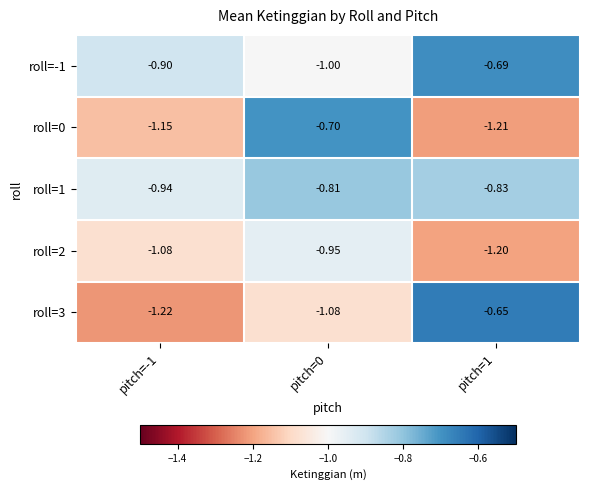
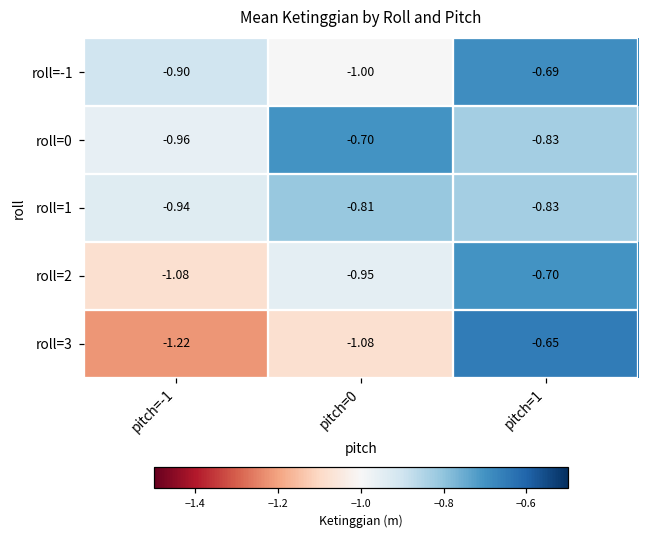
  {
    "roll=-1": {
      "pitch=-1": -0.90,
      "pitch=0": -1.00,
      "pitch=1": -0.69
    },
    "roll=0": {
-     "pitch=-1": -1.15,
+     "pitch=-1": -0.96,
      "pitch=0": -0.70,
-     "pitch=1": -1.21
+     "pitch=1": -0.83
    },
    "roll=1": {
      "pitch=-1": -0.94,
      "pitch=0": -0.81,
      "pitch=1": -0.83
    },
    "roll=2": {
      "pitch=-1": -1.08,
      "pitch=0": -0.95,
-     "pitch=1": -1.20
+     "pitch=1": -0.70
    },
    "roll=3": {
      "pitch=-1": -1.22,
      "pitch=0": -1.08,
      "pitch=1": -0.65
    }
  }
